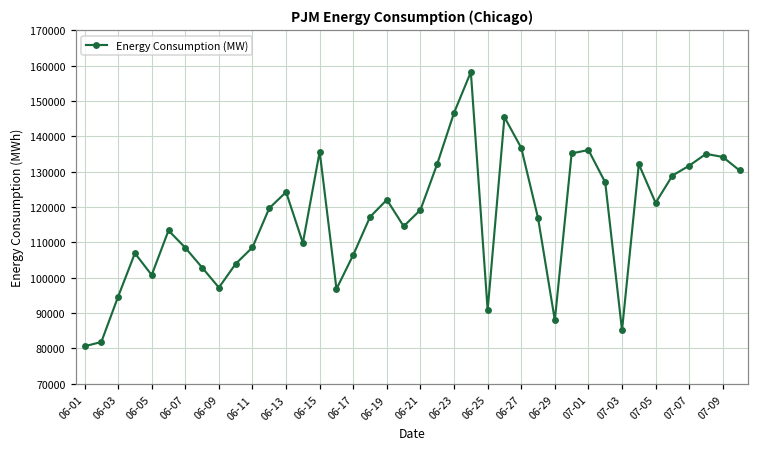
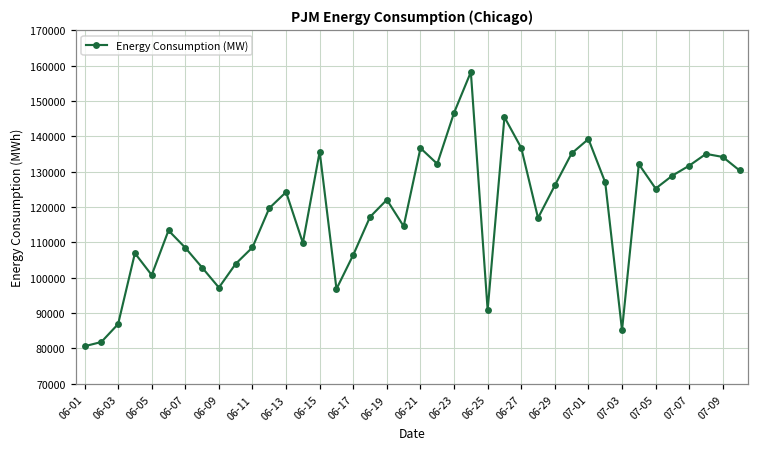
  {
    "06-01": 81000,
-   "06-03": 95000,
+   "06-03": 87000,
    "06-05": 101000,
    "06-07": 108000,
    "06-09": 97000,
    "06-11": 109000,
    "06-13": 124000,
    "06-15": 136000,
    "06-17": 106000,
    "06-19": 122000,
-   "06-21": 119000,
+   "06-21": 137000,
    "06-23": 147000,
    "06-25": 91000,
    "06-27": 137000,
-   "06-29": 88000,
-   "07-01": 136000,
+   "06-29": 126000,
+   "07-01": 139000,
    "07-03": 85000,
-   "07-05": 121000,
+   "07-05": 125000,
    "07-07": 132000,
    "07-09": 134000
  }
